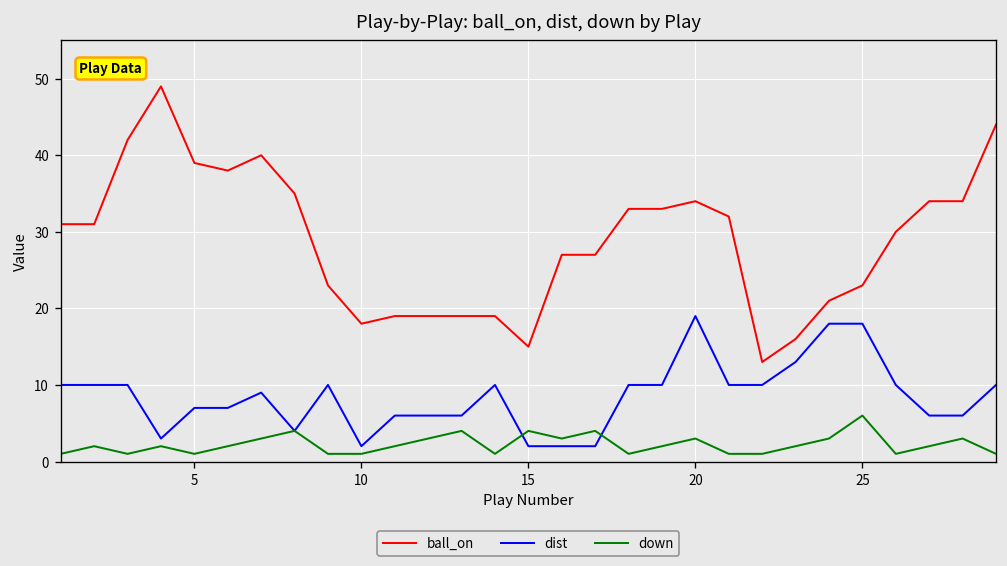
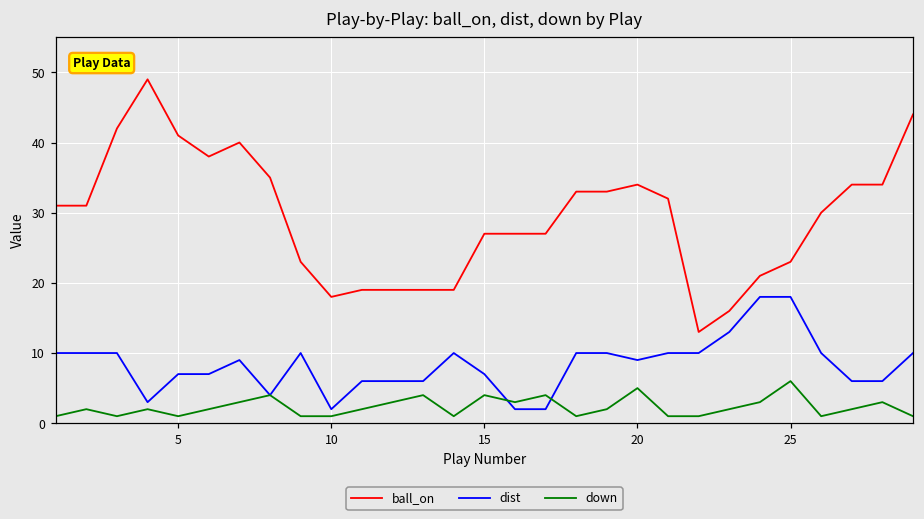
  {
    "ball_on": {
-     "5": 39,
+     "5": 41,
      "10": 18,
-     "15": 15,
+     "15": 27,
      "20": 34,
      "25": 23
    },
    "dist": {
      "5": 7,
      "10": 2,
-     "15": 2,
-     "20": 19,
+     "15": 7,
+     "20": 9,
      "25": 18
    },
    "down": {
      "5": 1,
      "10": 1,
      "15": 4,
-     "20": 3,
+     "20": 5,
      "25": 6
    }
  }
